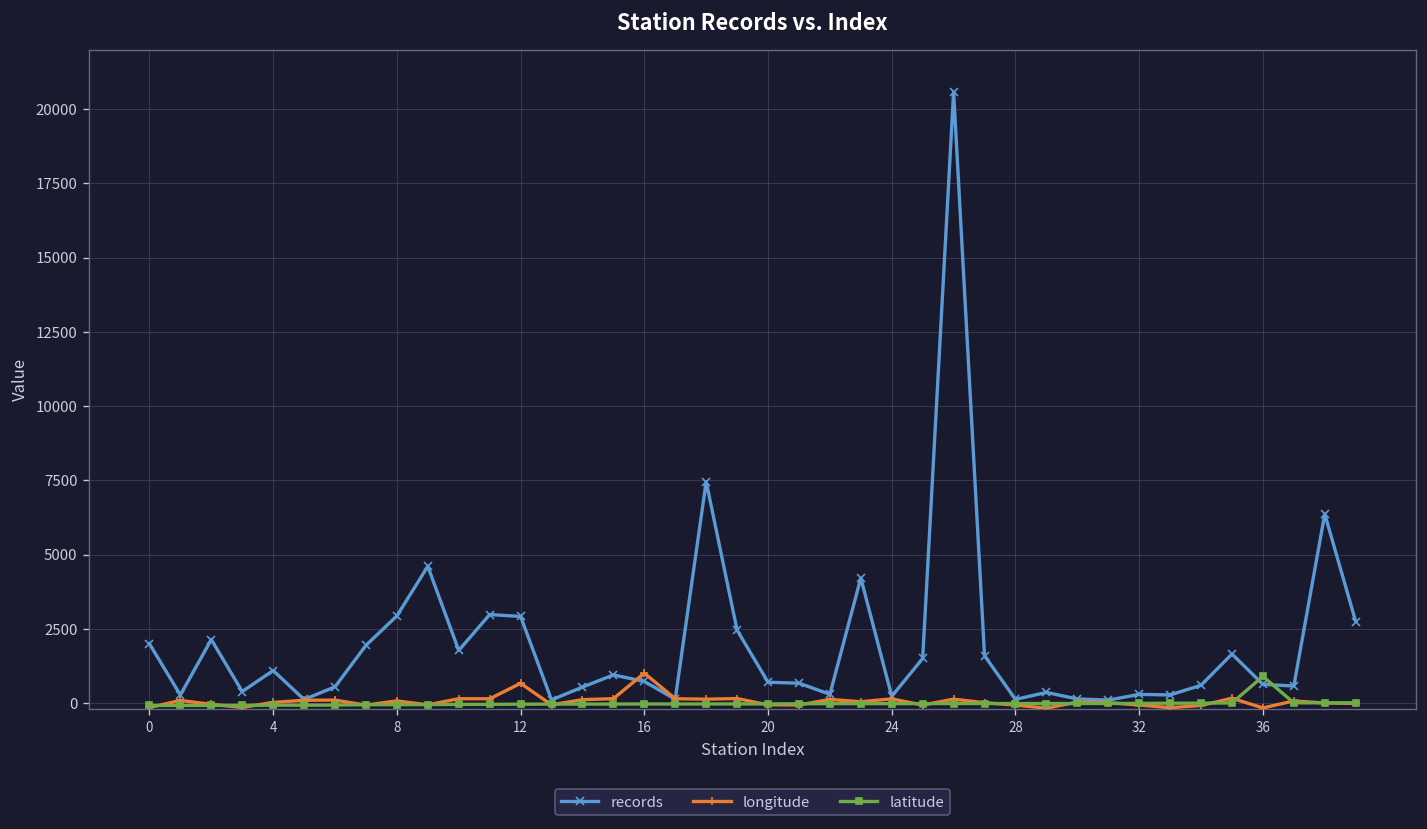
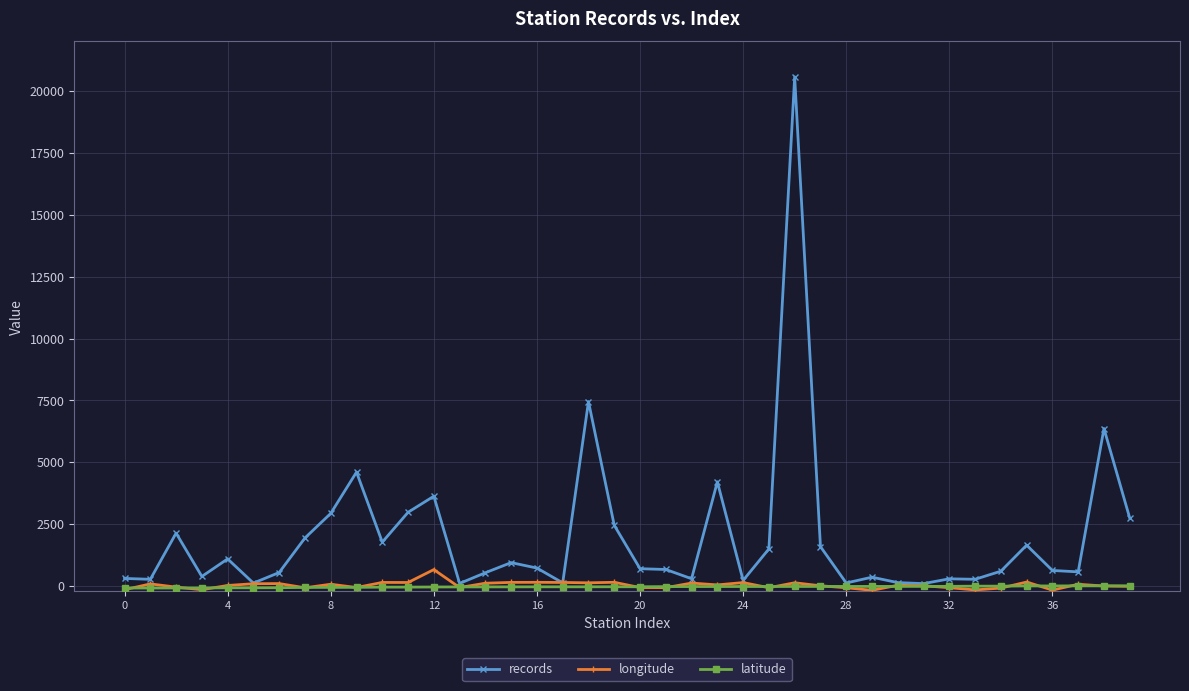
  {
    "records": {
-     "0": 2000,
+     "0": 300,
      "4": 1100,
      "8": 2900,
-     "12": 2900,
+     "12": 3600,
      "16": 700,
      "20": 700,
      "28": 100,
      "32": 300,
      "36": 600
    },
    "longitude": {
      "8": 100,
      "12": 700,
-     "16": 1000,
+     "16": 200,
      "36": -200
    },
    "latitude": {
      "8": -100,
      "12": 0,
      "16": 0,
      "24": 0,
-     "36": 900
+     "36": 0
    }
  }
